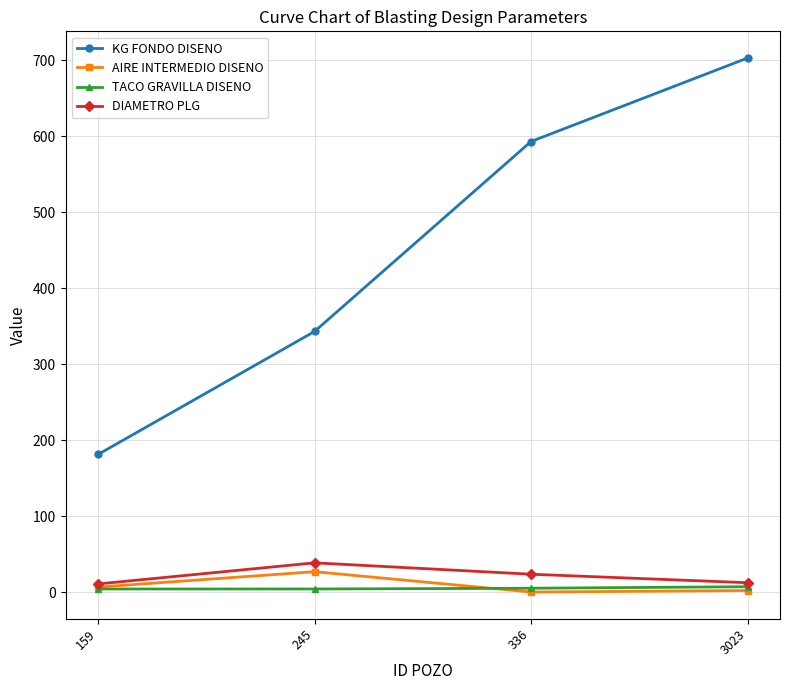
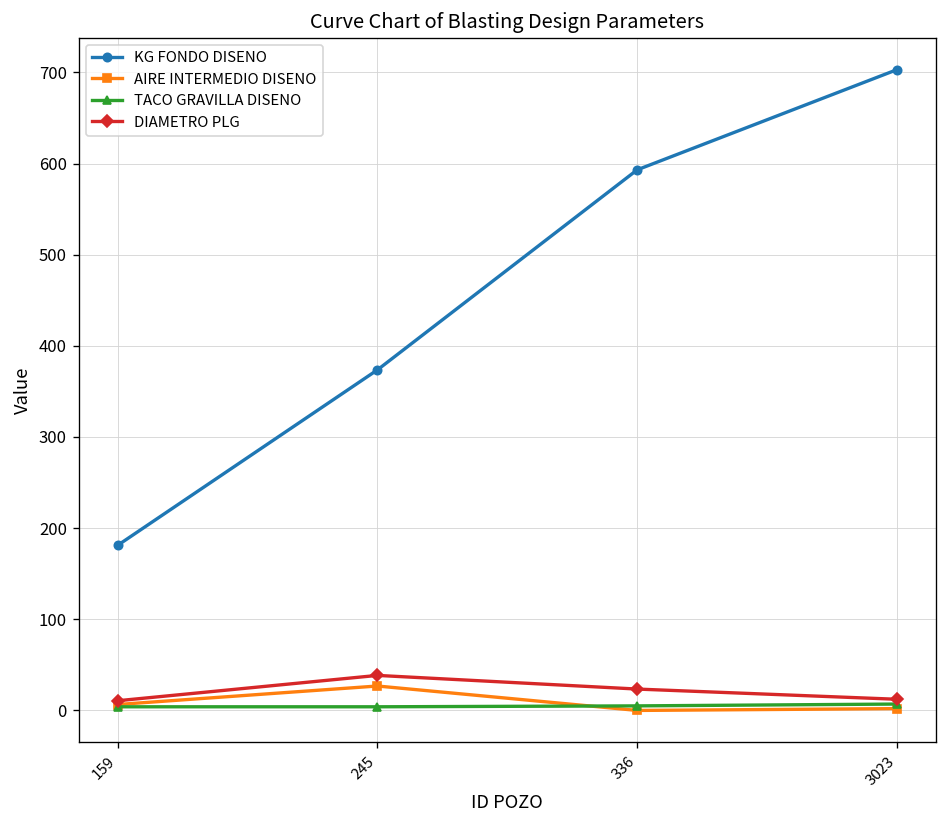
  {
    "KG FONDO DISENO": {
      "159": 180,
-     "245": 340,
+     "245": 370,
      "336": 590,
      "3023": 700
    },
    "AIRE INTERMEDIO DISENO": {
      "245": 30,
      "336": 0,
      "3023": 0
    },
    "TACO GRAVILLA DISENO": {
      "245": 0,
      "336": 10,
      "3023": 10
    },
    "DIAMETRO PLG": {
      "159": 10,
      "245": 40,
      "336": 20,
      "3023": 10
    }
  }
